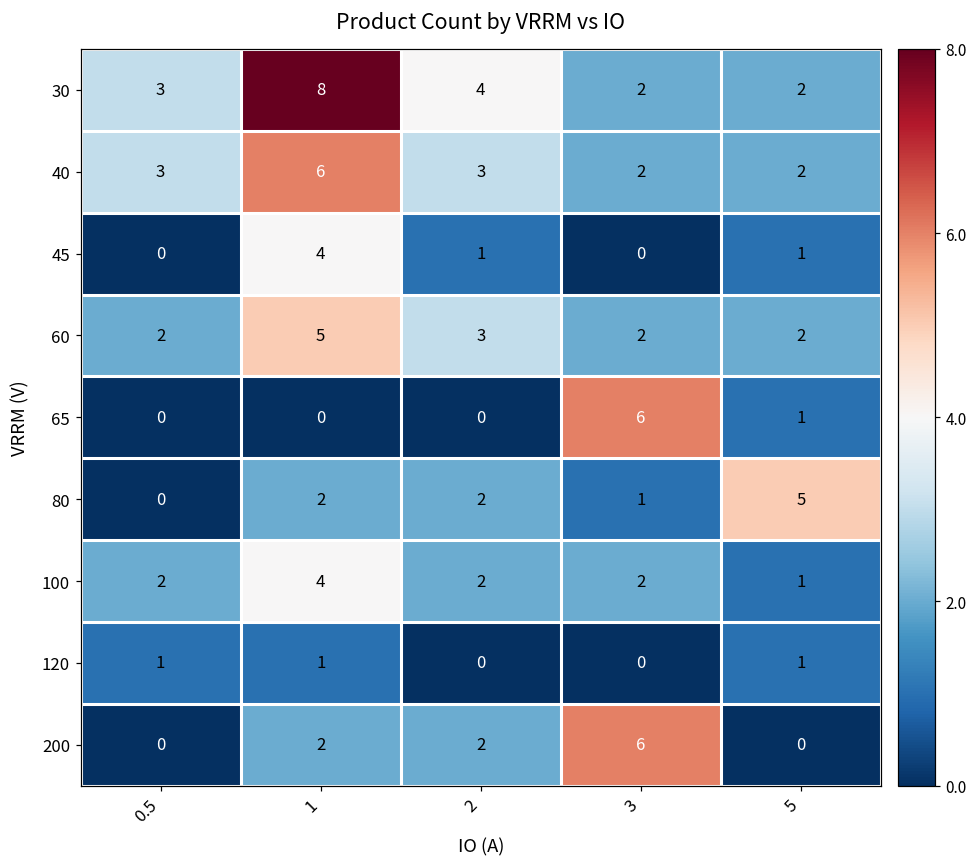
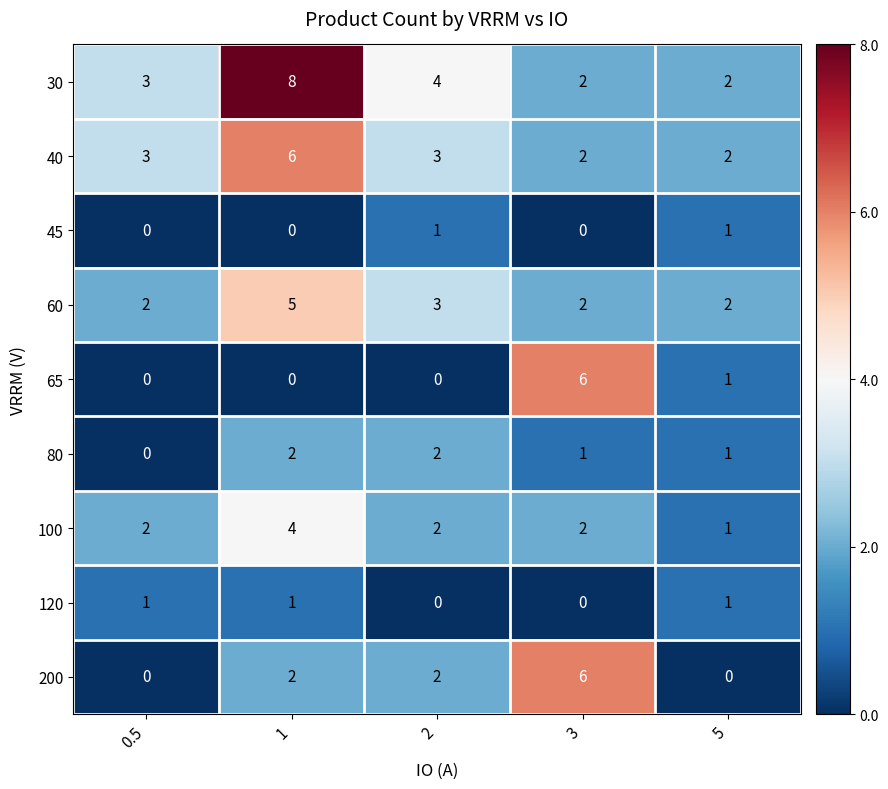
  {
    "30": {
      "0.5": 3,
      "1": 8,
      "2": 4,
      "3": 2,
      "5": 2
    },
    "40": {
      "0.5": 3,
      "1": 6,
      "2": 3,
      "3": 2,
      "5": 2
    },
    "45": {
      "0.5": 0,
-     "1": 4,
+     "1": 0,
      "2": 1,
      "3": 0,
      "5": 1
    },
    "60": {
      "0.5": 2,
      "1": 5,
      "2": 3,
      "3": 2,
      "5": 2
    },
    "65": {
      "0.5": 0,
      "1": 0,
      "2": 0,
      "3": 6,
      "5": 1
    },
    "80": {
      "0.5": 0,
      "1": 2,
      "2": 2,
      "3": 1,
-     "5": 5
+     "5": 1
    },
    "100": {
      "0.5": 2,
      "1": 4,
      "2": 2,
      "3": 2,
      "5": 1
    },
    "120": {
      "0.5": 1,
      "1": 1,
      "2": 0,
      "3": 0,
      "5": 1
    },
    "200": {
      "0.5": 0,
      "1": 2,
      "2": 2,
      "3": 6,
      "5": 0
    }
  }
